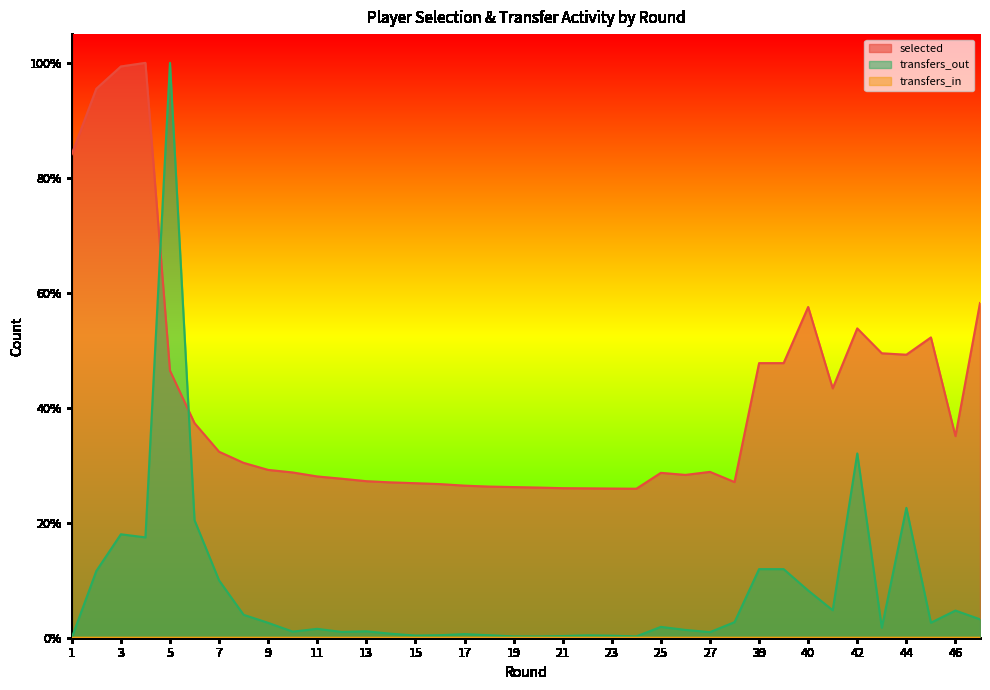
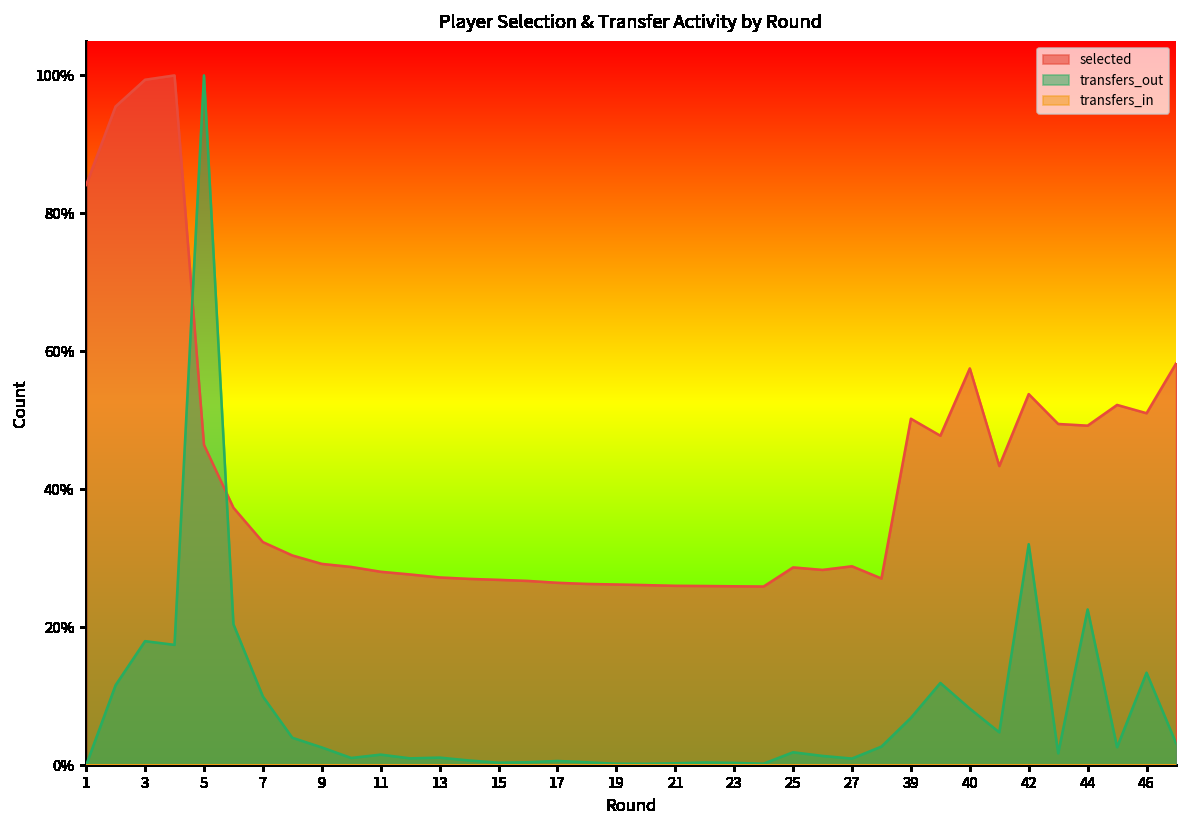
  {
    "selected": {
-     "39": "48%",
+     "39": "50%",
      "40": "58%",
      "42": "54%",
      "44": "49%",
-     "46": "35%"
+     "46": "51%"
    },
    "transfers_out": {
-     "39": "12%",
+     "39": "7%",
      "40": "8%",
      "42": "32%",
      "44": "23%",
-     "46": "5%"
+     "46": "13%"
    },
    "transfers_in": {
      "39": "0%",
      "40": "0%",
      "42": "0%",
      "44": "0%",
      "46": "0%"
    }
  }
